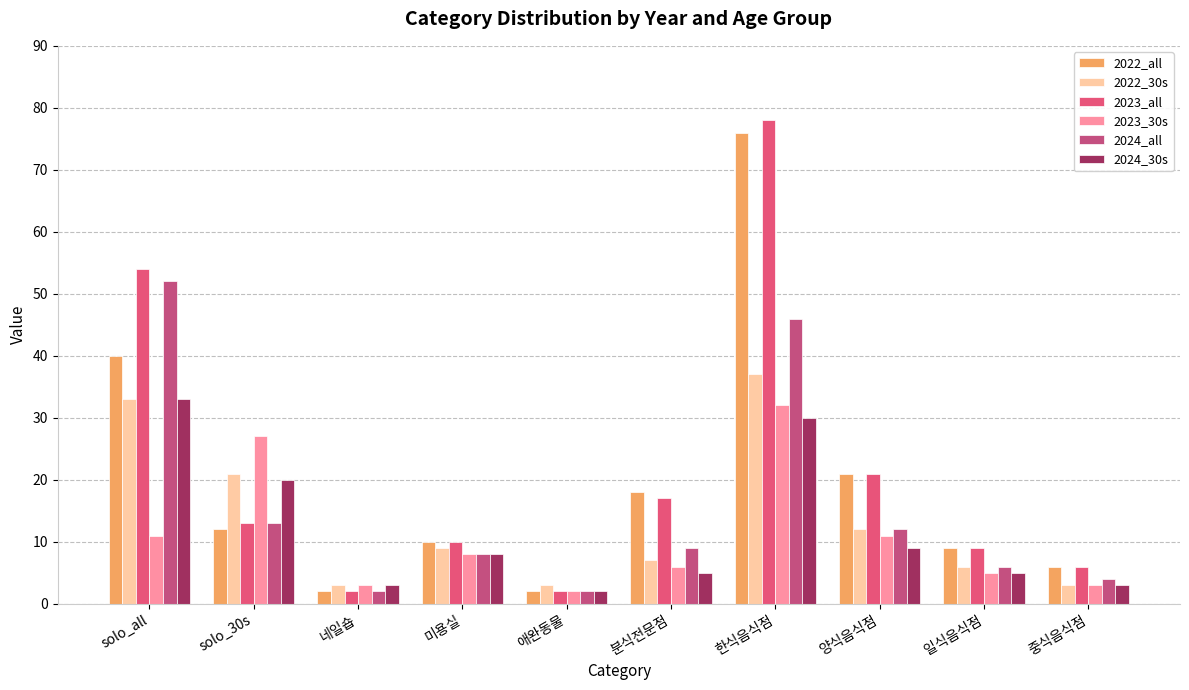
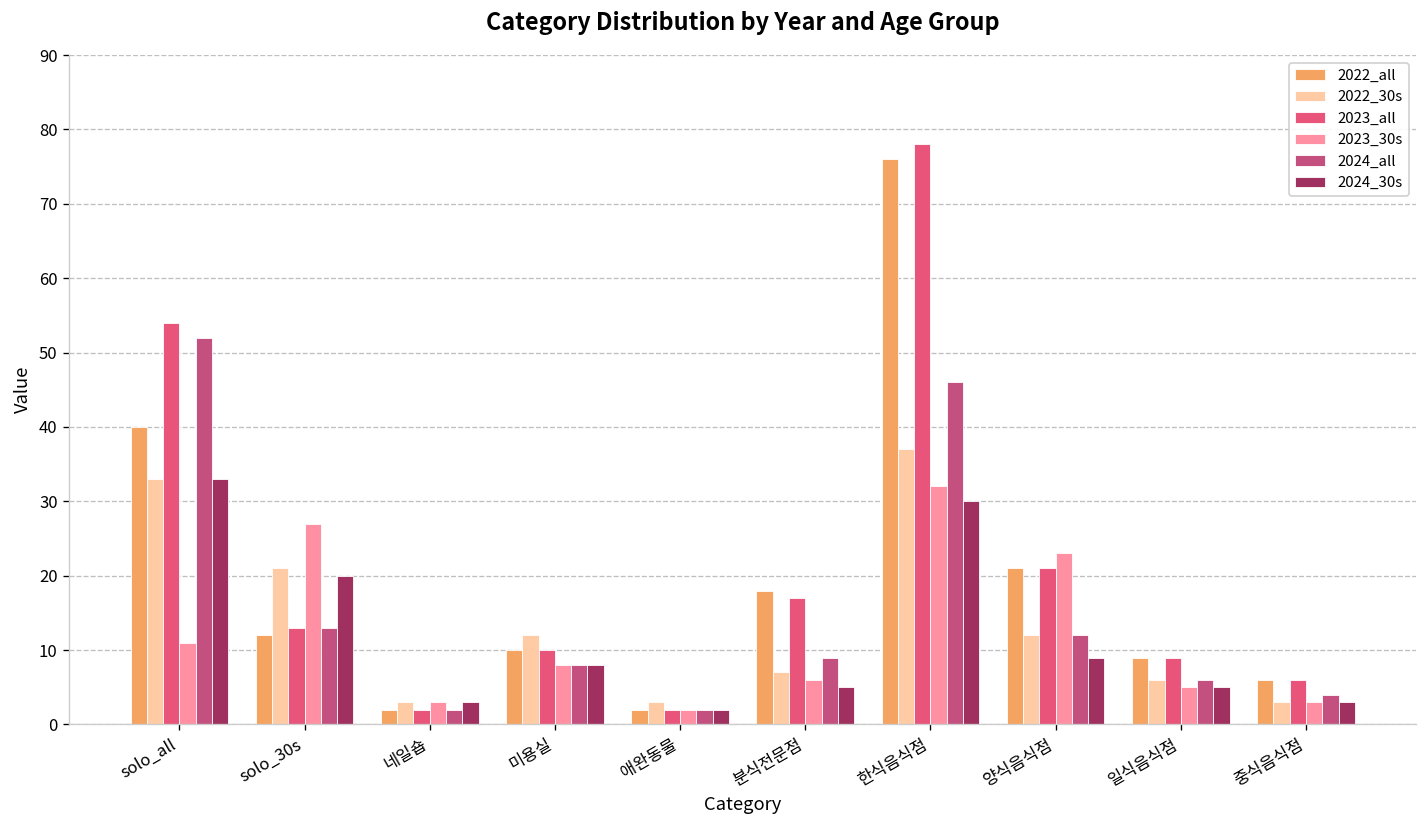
  {
    "2022_all": {
      "solo_all": 40,
      "solo_30s": 12,
      "네일숍": 2,
      "미용실": 10,
      "애완동물": 2,
      "분식전문점": 18,
      "한식음식점": 76,
      "양식음식점": 21,
      "일식음식점": 9,
      "중식음식점": 6
    },
    "2022_30s": {
      "solo_all": 33,
      "solo_30s": 21,
      "네일숍": 3,
-     "미용실": 9,
+     "미용실": 12,
      "애완동물": 3,
      "분식전문점": 7,
      "한식음식점": 37,
      "양식음식점": 12,
      "일식음식점": 6,
      "중식음식점": 3
    },
    "2023_30s": {
      "solo_all": 11,
      "solo_30s": 27,
      "네일숍": 3,
      "미용실": 8,
      "애완동물": 2,
      "분식전문점": 6,
      "한식음식점": 32,
-     "양식음식점": 11,
+     "양식음식점": 23,
      "일식음식점": 5,
      "중식음식점": 3
    }
  }
